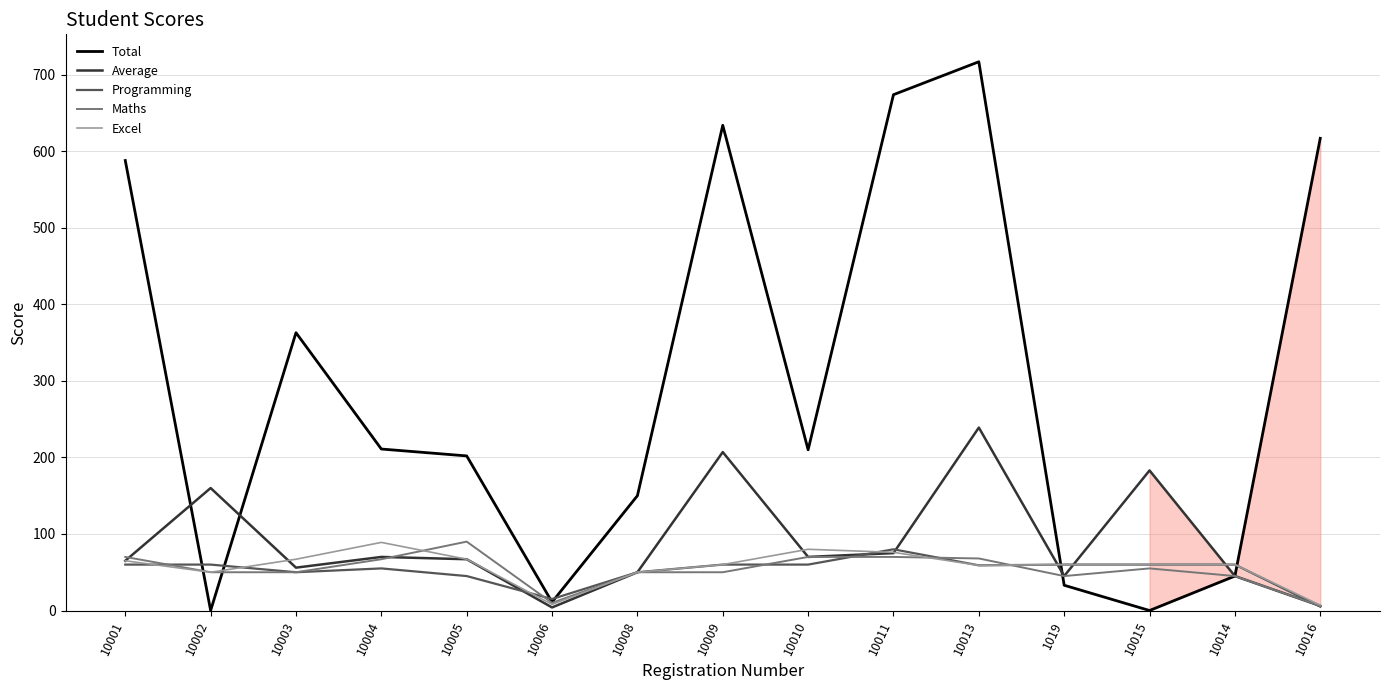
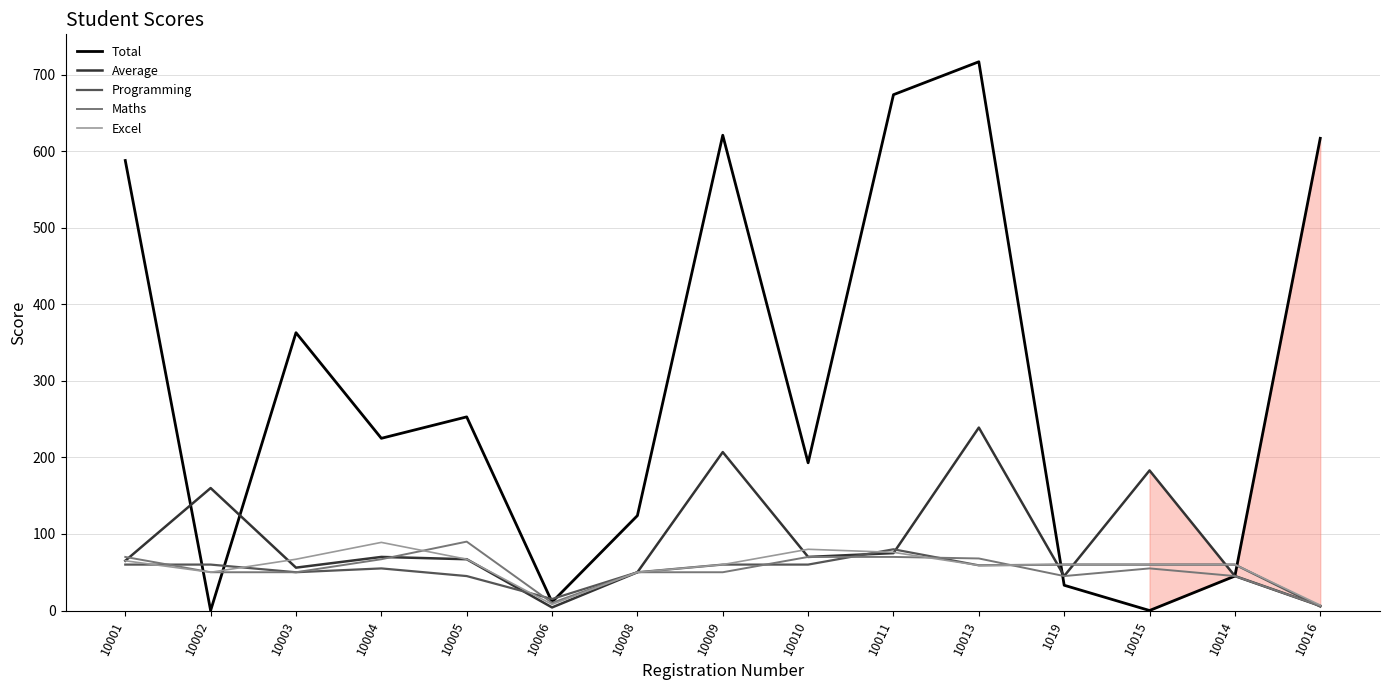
  {
    "Total": {
      "10001": 590,
      "10002": 0,
      "10003": 360,
-     "10004": 210,
-     "10005": 200,
-     "10008": 150,
-     "10009": 630,
-     "10010": 210,
+     "10004": 230,
+     "10005": 250,
+     "10008": 120,
+     "10009": 620,
+     "10010": 190,
      "10011": 670,
      "10013": 720,
      "1019": 30,
      "10015": 0
    }
  }
